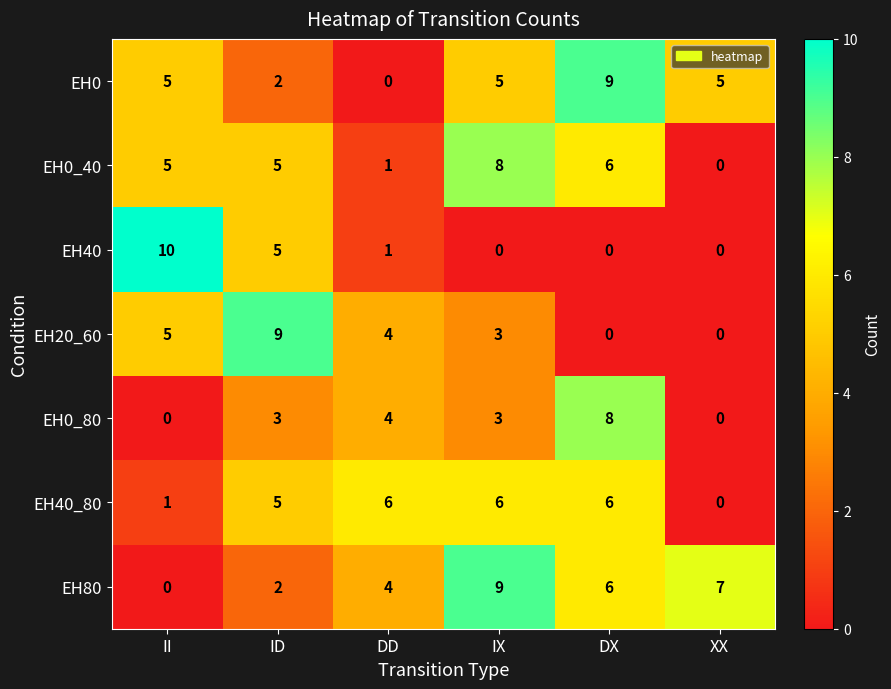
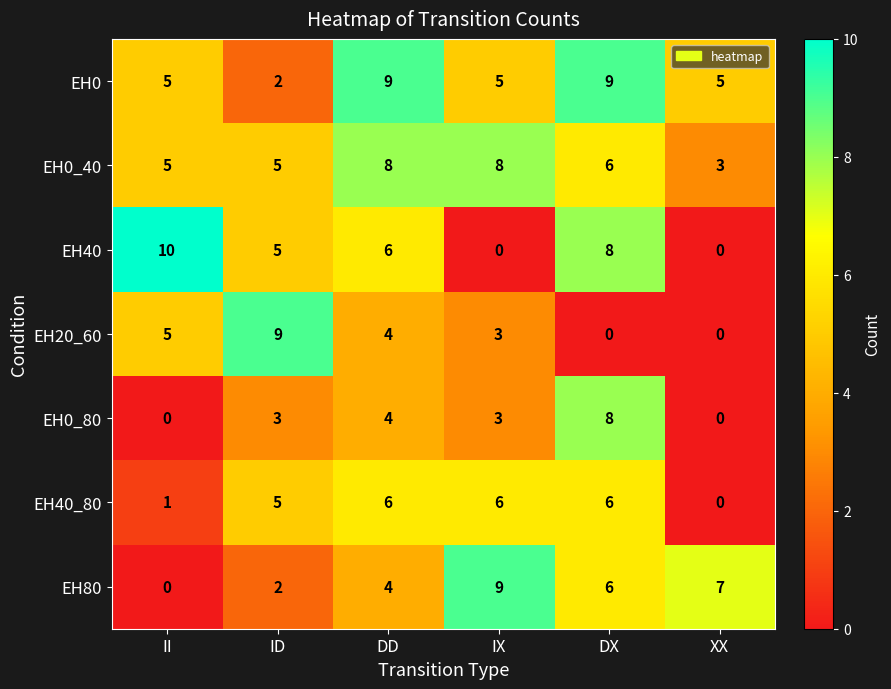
  {
    "EH0": {
      "II": 5,
      "ID": 2,
-     "DD": 0,
+     "DD": 9,
      "IX": 5,
      "DX": 9,
      "XX": 5
    },
    "EH0_40": {
      "II": 5,
      "ID": 5,
-     "DD": 1,
+     "DD": 8,
      "IX": 8,
      "DX": 6,
-     "XX": 0
+     "XX": 3
    },
    "EH40": {
      "II": 10,
      "ID": 5,
-     "DD": 1,
+     "DD": 6,
      "IX": 0,
-     "DX": 0,
+     "DX": 8,
      "XX": 0
    },
    "EH20_60": {
      "II": 5,
      "ID": 9,
      "DD": 4,
      "IX": 3,
      "DX": 0,
      "XX": 0
    },
    "EH0_80": {
      "II": 0,
      "ID": 3,
      "DD": 4,
      "IX": 3,
      "DX": 8,
      "XX": 0
    },
    "EH40_80": {
      "II": 1,
      "ID": 5,
      "DD": 6,
      "IX": 6,
      "DX": 6,
      "XX": 0
    },
    "EH80": {
      "II": 0,
      "ID": 2,
      "DD": 4,
      "IX": 9,
      "DX": 6,
      "XX": 7
    }
  }
